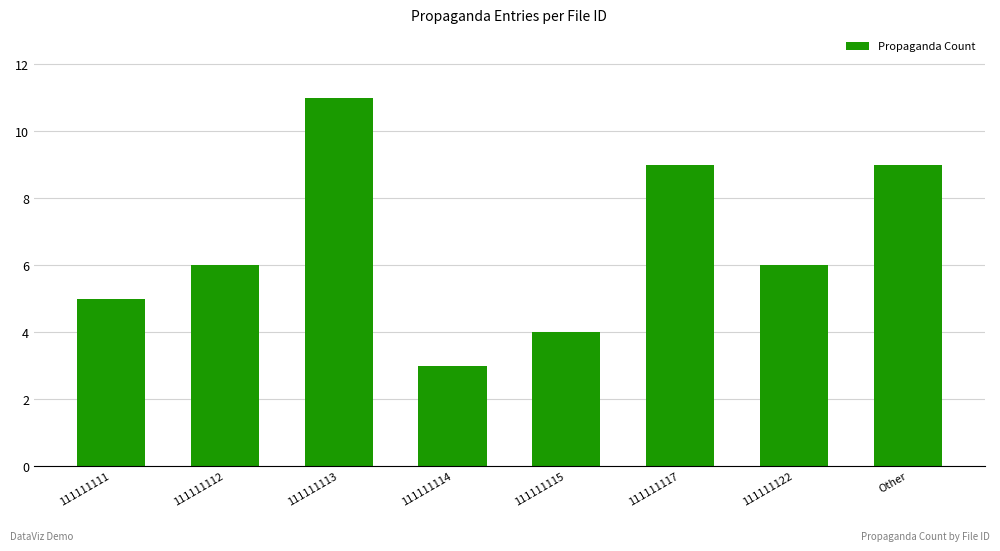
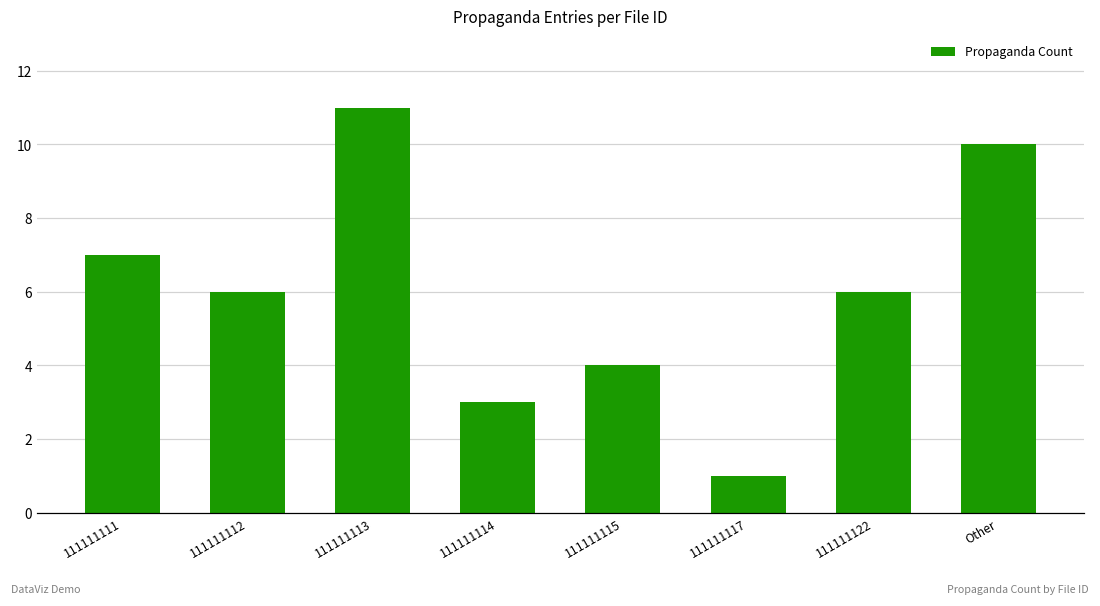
  {
-   "111111111": 5,
+   "111111111": 7,
    "111111112": 6,
    "111111113": 11,
    "111111114": 3,
    "111111115": 4,
-   "111111117": 9,
+   "111111117": 1,
    "111111122": 6,
-   "Other": 9
+   "Other": 10
  }
